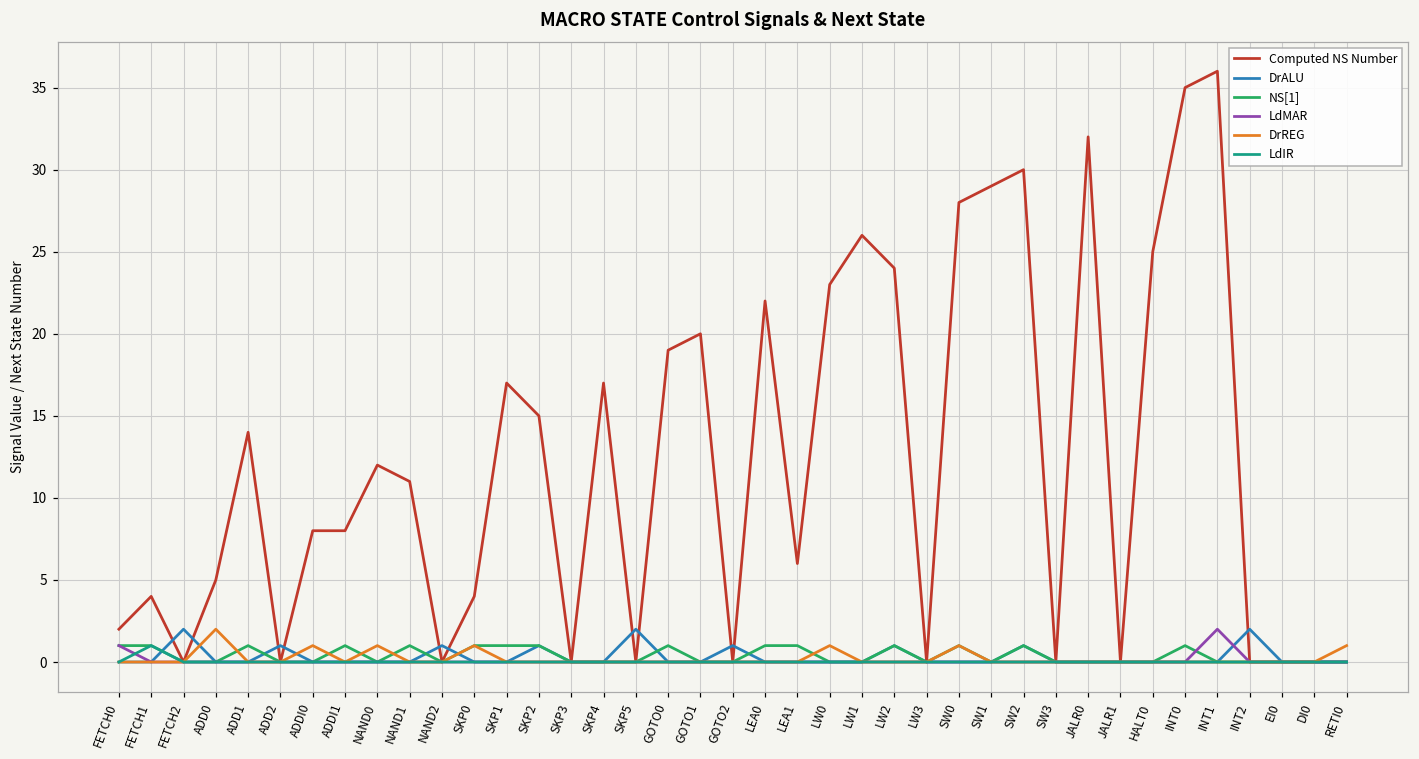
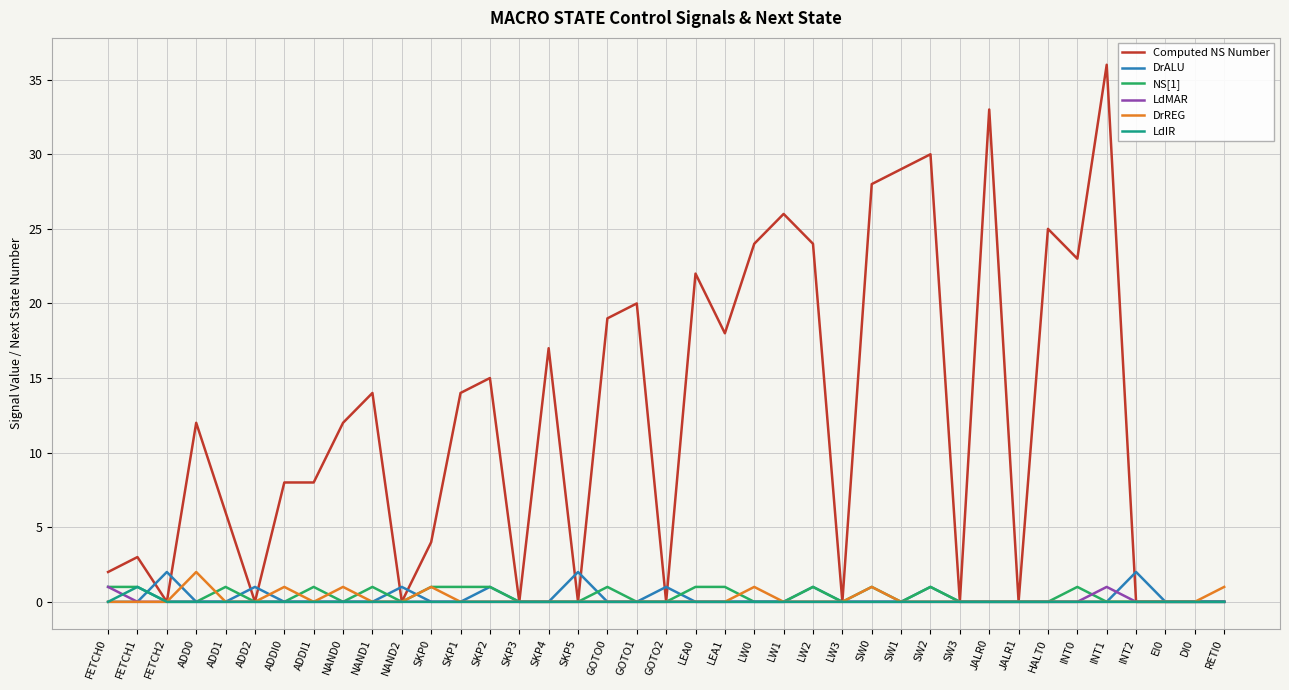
  {
    "Computed NS Number": {
      "FETCH0": 2,
-     "FETCH1": 4,
-     "ADD0": 5,
-     "ADD1": 14,
+     "FETCH1": 3,
+     "ADD0": 12,
+     "ADD1": 6,
      "ADDI0": 8,
      "ADDI1": 8,
      "NAND0": 12,
-     "NAND1": 11,
+     "NAND1": 14,
      "SKP0": 4,
-     "SKP1": 17,
+     "SKP1": 14,
      "SKP2": 15,
      "SKP4": 17,
      "GOTO0": 19,
      "GOTO1": 20,
      "LEA0": 22,
-     "LEA1": 6,
-     "LW0": 23,
+     "LEA1": 18,
+     "LW0": 24,
      "LW1": 26,
      "LW2": 24,
      "SW0": 28,
      "SW1": 29,
      "SW2": 30,
-     "JALR0": 32,
+     "JALR0": 33,
      "HALT0": 25,
-     "INT0": 35,
+     "INT0": 23,
      "INT1": 36
    },
    "DrALU": {
      "FETCH2": 2,
      "ADD2": 1,
      "NAND2": 1,
      "SKP5": 2,
      "GOTO2": 1,
      "INT2": 2
    },
    "LdMAR": {
-     "INT1": 2
+     "INT1": 1
    },
    "DrREG": {
      "ADD0": 2,
      "ADDI0": 1,
      "NAND0": 1,
      "LW0": 1,
      "RETI0": 1
    }
  }
